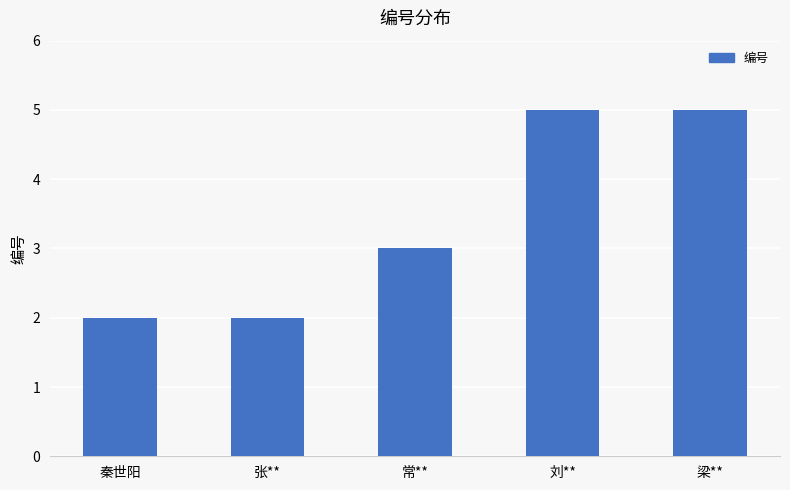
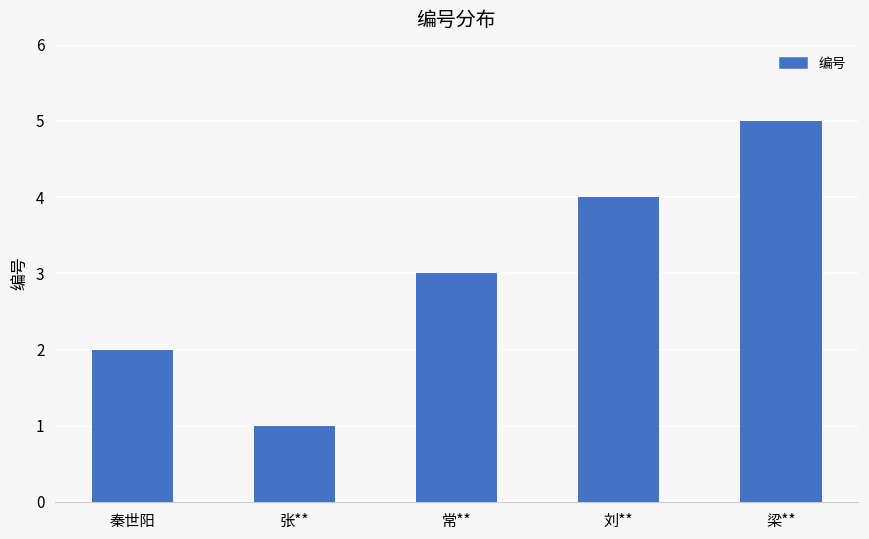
  {
    "秦世阳": 2,
-   "张**": 2,
+   "张**": 1,
    "常**": 3,
-   "刘**": 5,
+   "刘**": 4,
    "梁**": 5
  }
